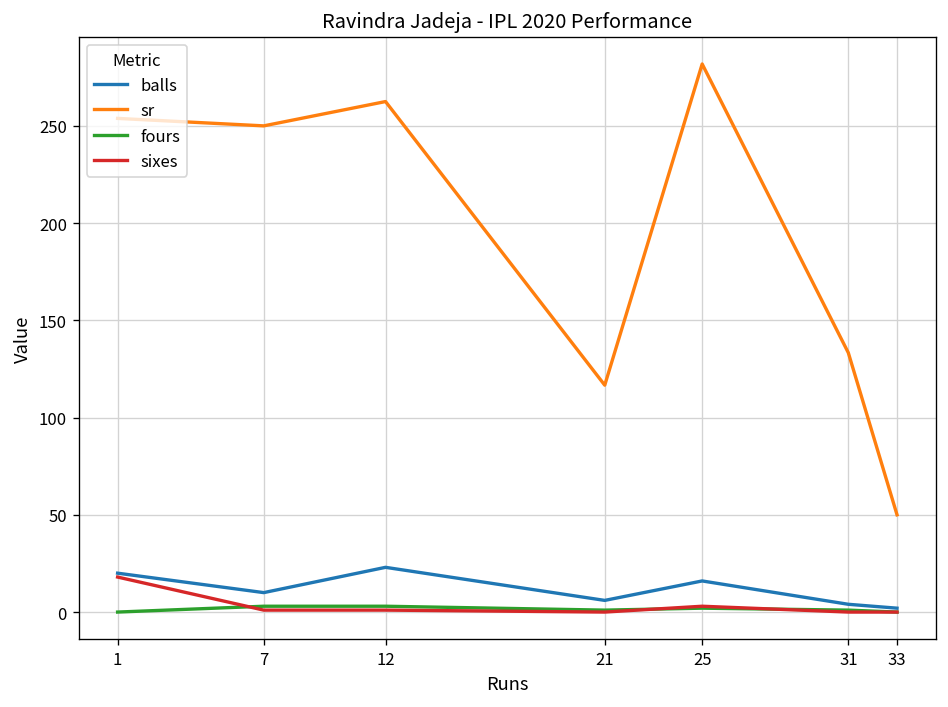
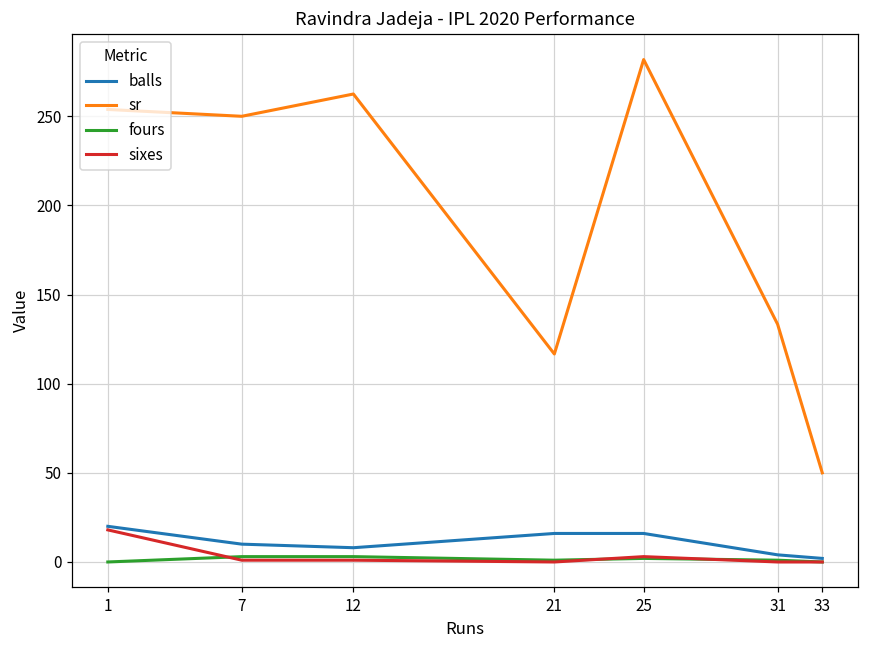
  {
    "balls": {
      "1": 20,
      "7": 10,
-     "12": 23,
-     "21": 6,
+     "12": 8,
+     "21": 16,
      "25": 16,
      "31": 4,
      "33": 2
    },
    "sr": {
      "7": 250,
      "12": 263,
      "21": 117,
      "25": 282,
      "31": 133,
      "33": 50
    },
    "fours": {
      "1": 0,
      "7": 3,
      "12": 3
    },
    "sixes": {
      "1": 18,
      "7": 1,
      "12": 1
    }
  }
